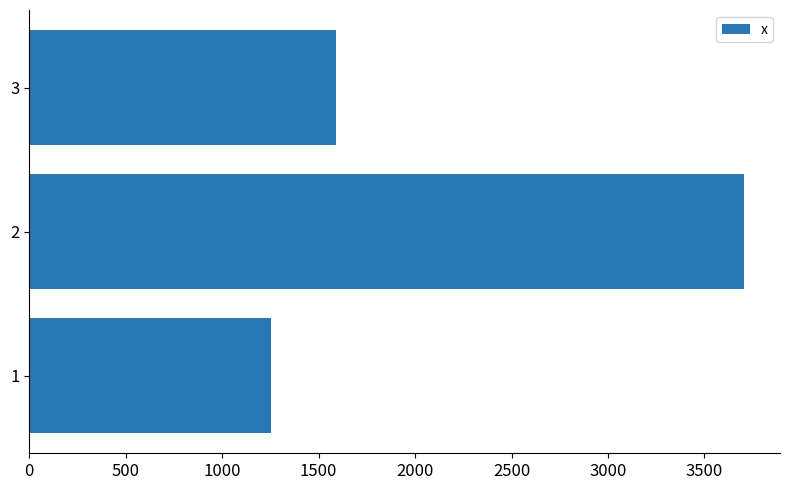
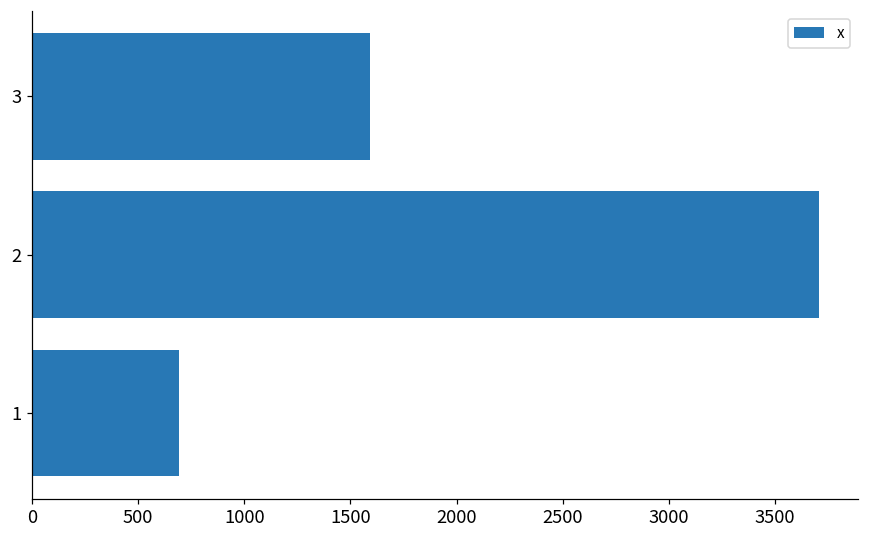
  {
    "3": 1590,
    "2": 3710,
-   "1": 1250
+   "1": 690
  }
